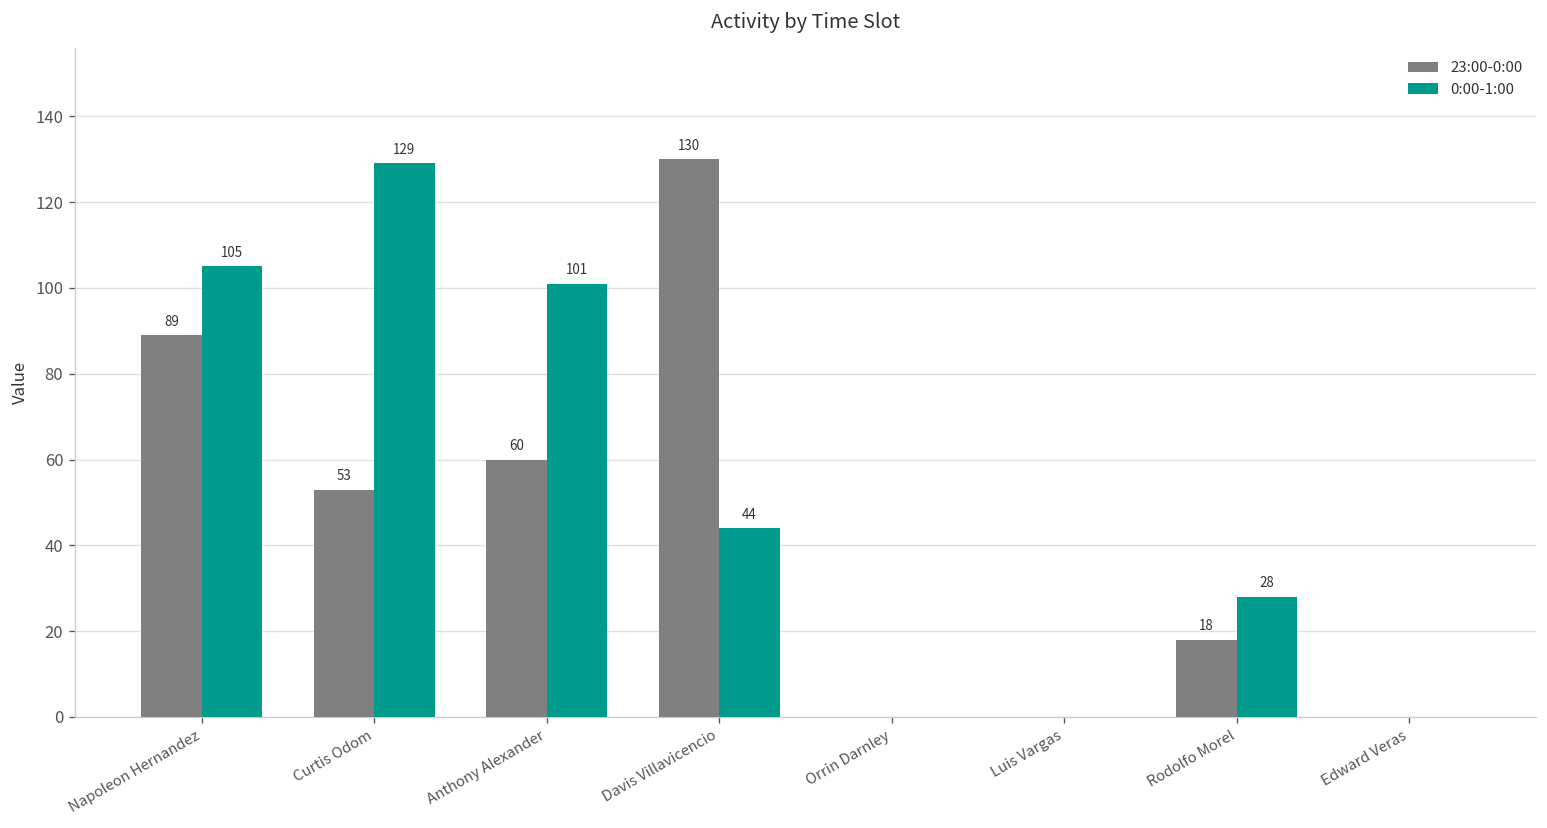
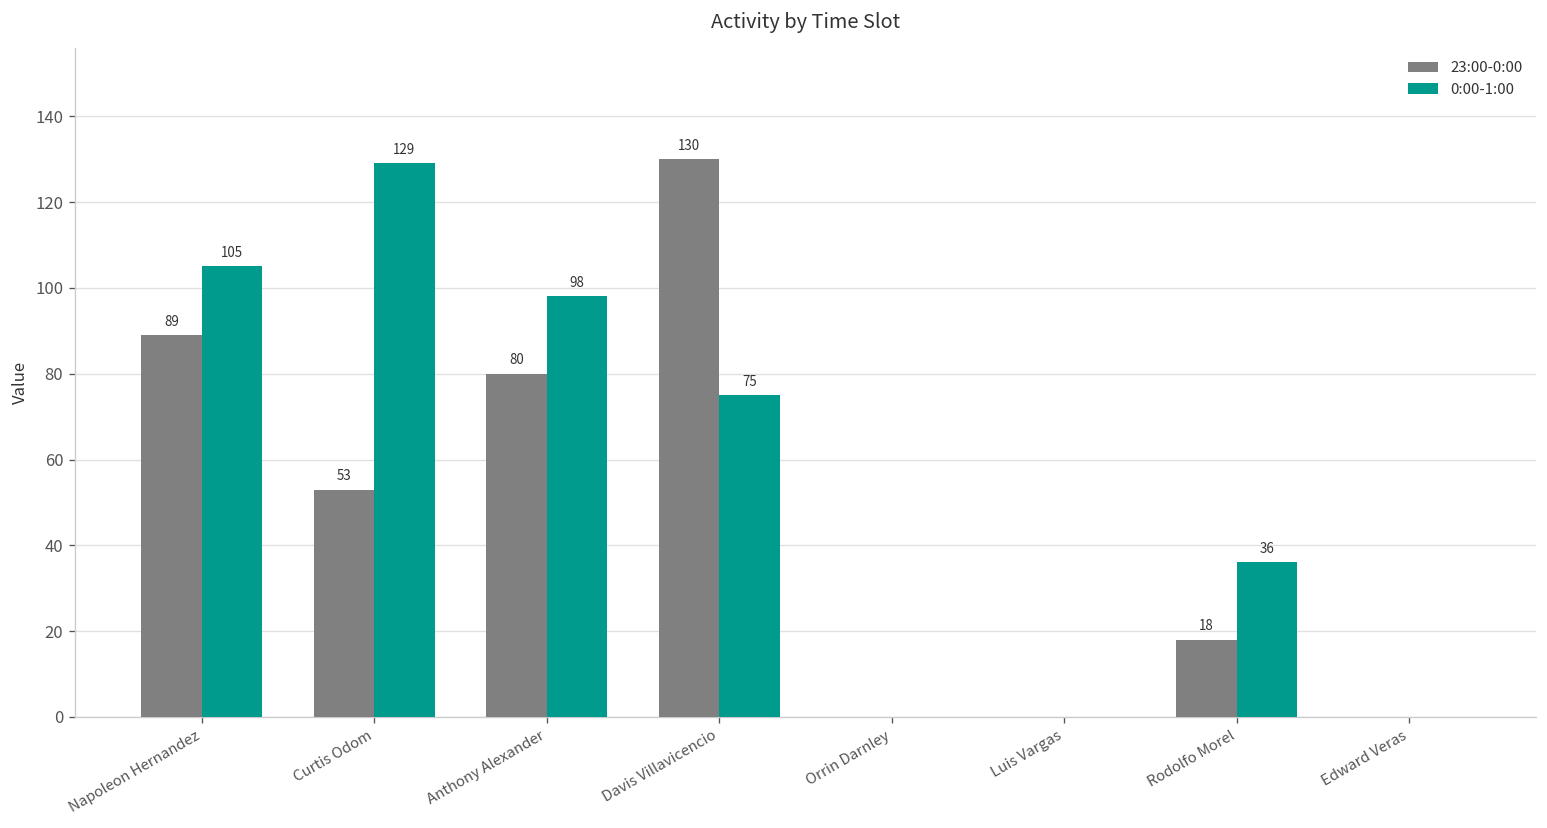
  {
    "23:00-0:00": {
      "Napoleon Hernandez": 89,
      "Curtis Odom": 53,
-     "Anthony Alexander": 60,
+     "Anthony Alexander": 80,
      "Davis Villavicencio": 130,
      "Rodolfo Morel": 18
    },
    "0:00-1:00": {
      "Napoleon Hernandez": 105,
      "Curtis Odom": 129,
-     "Anthony Alexander": 101,
-     "Davis Villavicencio": 44,
-     "Rodolfo Morel": 28
+     "Anthony Alexander": 98,
+     "Davis Villavicencio": 75,
+     "Rodolfo Morel": 36
    }
  }
